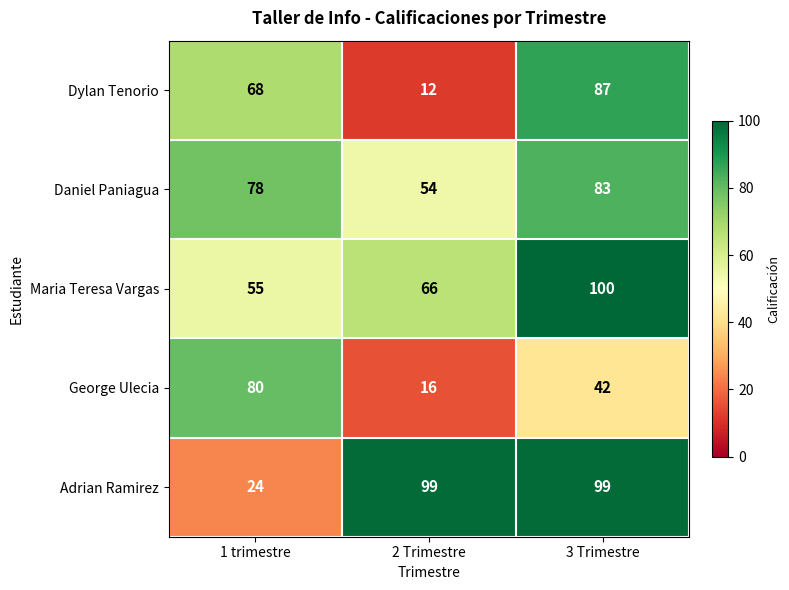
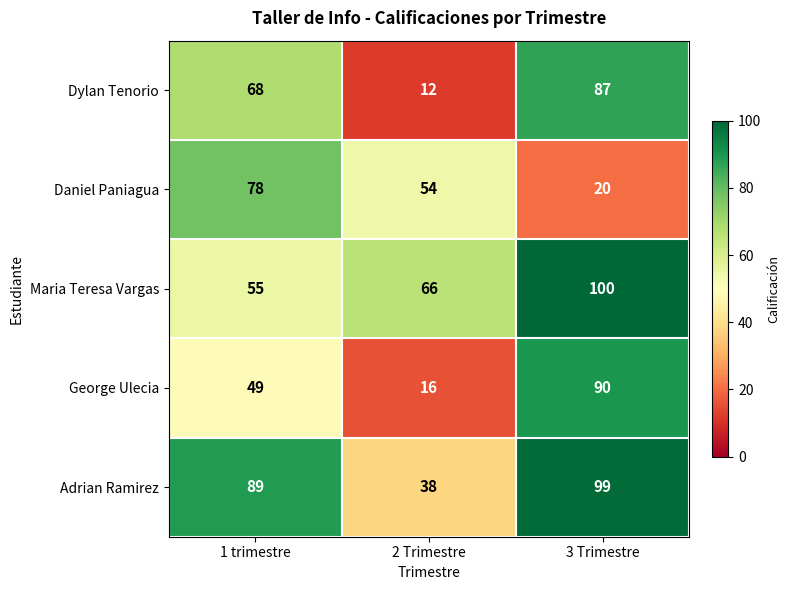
  {
    "Dylan Tenorio": {
      "1 trimestre": 68,
      "2 Trimestre": 12,
      "3 Trimestre": 87
    },
    "Daniel Paniagua": {
      "1 trimestre": 78,
      "2 Trimestre": 54,
-     "3 Trimestre": 83
+     "3 Trimestre": 20
    },
    "Maria Teresa Vargas": {
      "1 trimestre": 55,
      "2 Trimestre": 66,
      "3 Trimestre": 100
    },
    "George Ulecia": {
-     "1 trimestre": 80,
+     "1 trimestre": 49,
      "2 Trimestre": 16,
-     "3 Trimestre": 42
+     "3 Trimestre": 90
    },
    "Adrian Ramirez": {
-     "1 trimestre": 24,
-     "2 Trimestre": 99,
+     "1 trimestre": 89,
+     "2 Trimestre": 38,
      "3 Trimestre": 99
    }
  }
